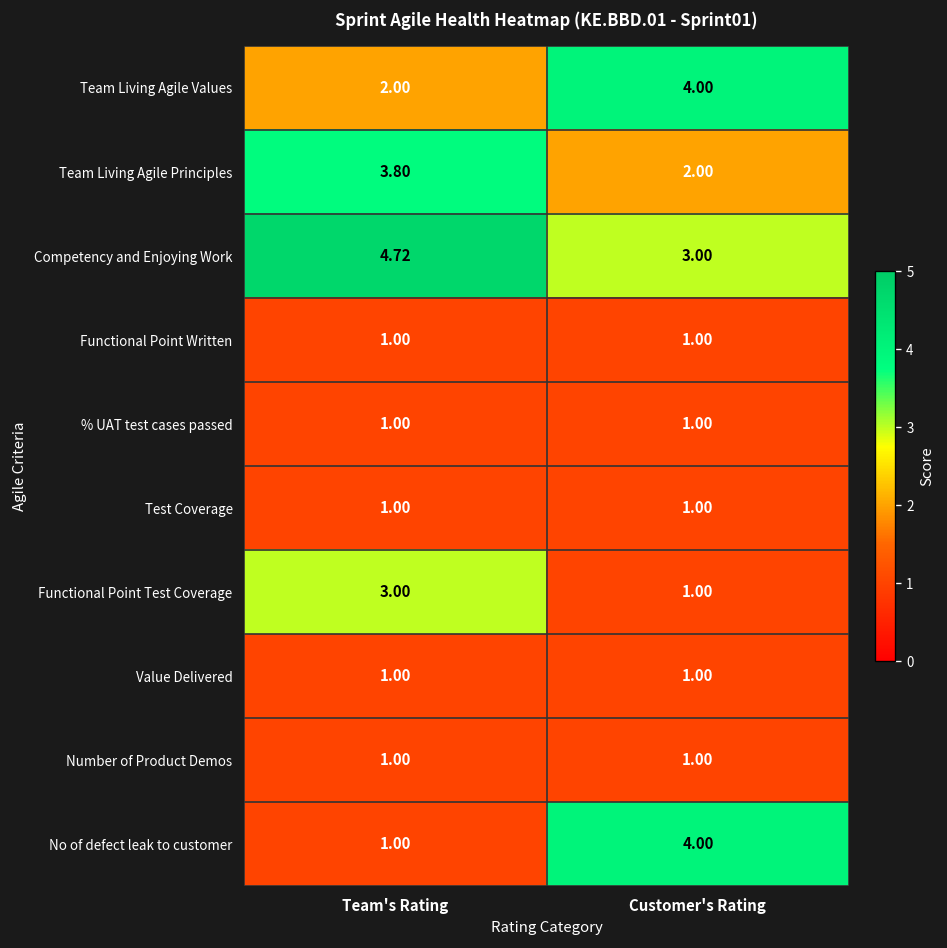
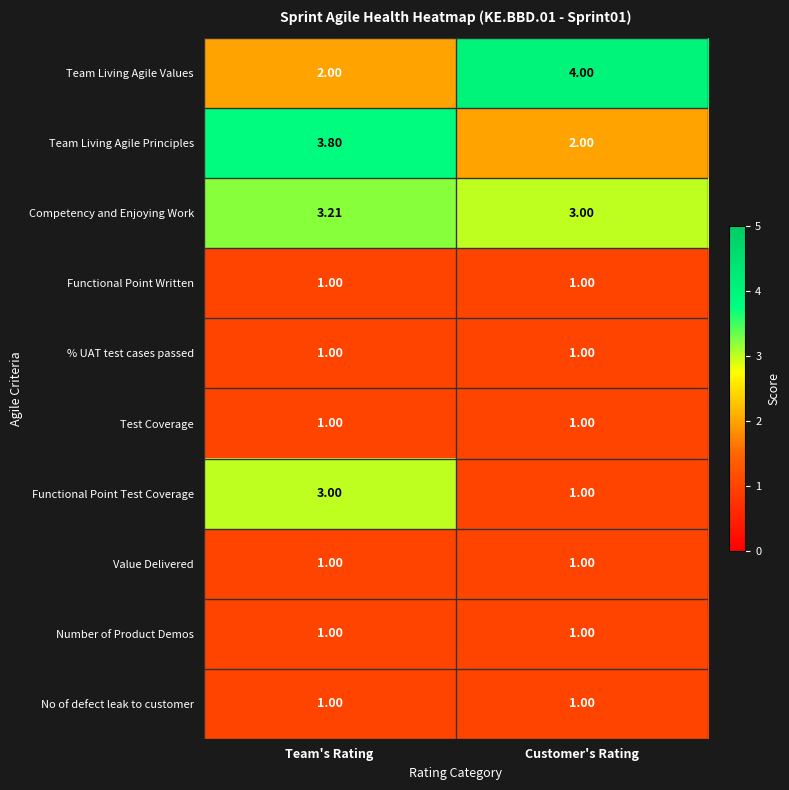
  {
    "Team Living Agile Values": {
      "Team's Rating": 2.00,
      "Customer's Rating": 4.00
    },
    "Team Living Agile Principles": {
      "Team's Rating": 3.80,
      "Customer's Rating": 2.00
    },
    "Competency and Enjoying Work": {
-     "Team's Rating": 4.72,
+     "Team's Rating": 3.21,
      "Customer's Rating": 3.00
    },
    "Functional Point Written": {
      "Team's Rating": 1.00,
      "Customer's Rating": 1.00
    },
    "% UAT test cases passed": {
      "Team's Rating": 1.00,
      "Customer's Rating": 1.00
    },
    "Test Coverage": {
      "Team's Rating": 1.00,
      "Customer's Rating": 1.00
    },
    "Functional Point Test Coverage": {
      "Team's Rating": 3.00,
      "Customer's Rating": 1.00
    },
    "Value Delivered": {
      "Team's Rating": 1.00,
      "Customer's Rating": 1.00
    },
    "Number of Product Demos": {
      "Team's Rating": 1.00,
      "Customer's Rating": 1.00
    },
    "No of defect leak to customer": {
      "Team's Rating": 1.00,
-     "Customer's Rating": 4.00
+     "Customer's Rating": 1.00
    }
  }
